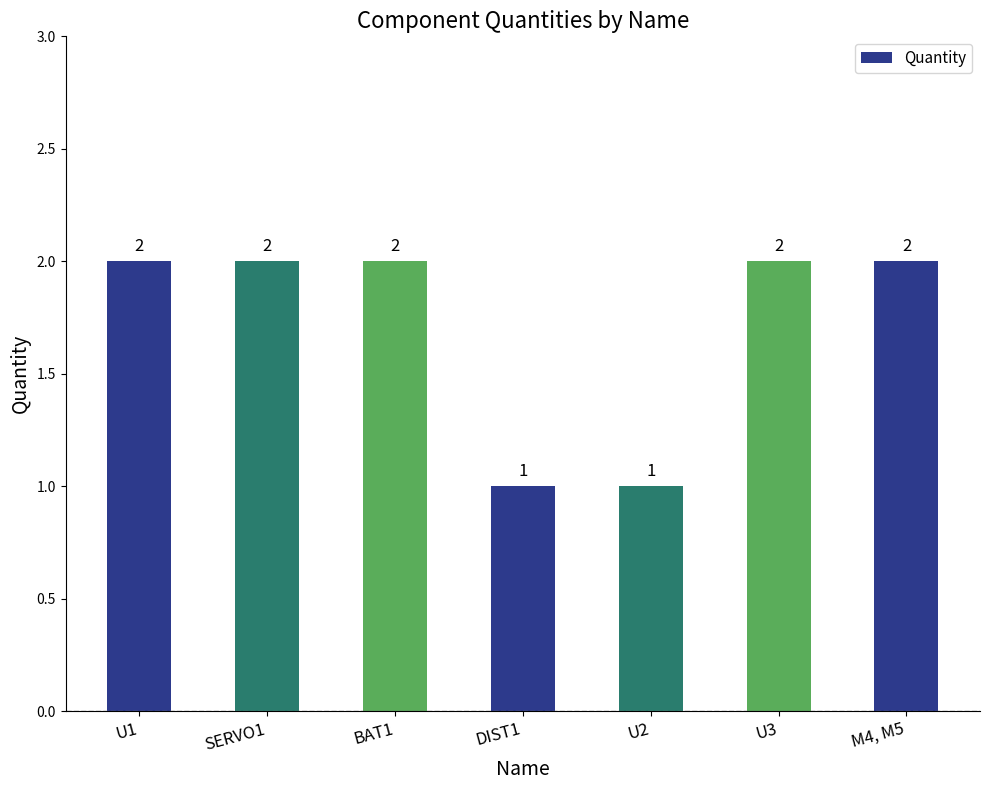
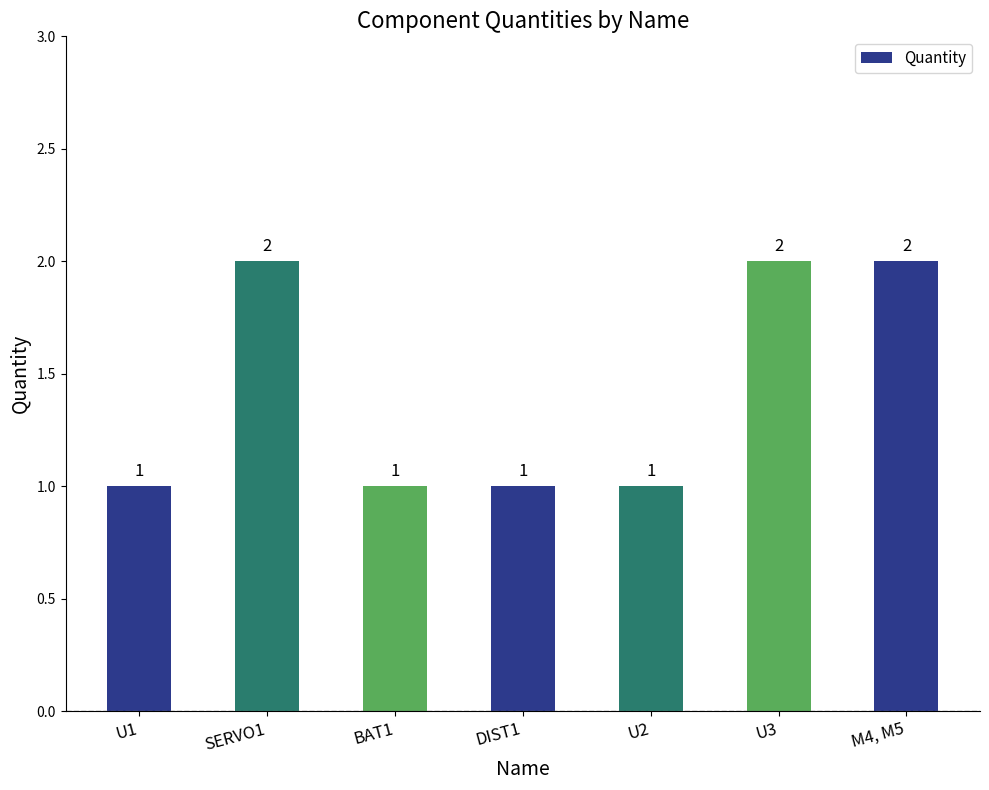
  {
-   "U1": 2,
+   "U1": 1,
    "SERVO1": 2,
-   "BAT1": 2,
+   "BAT1": 1,
    "DIST1": 1,
    "U2": 1,
    "U3": 2,
    "M4, M5": 2
  }
